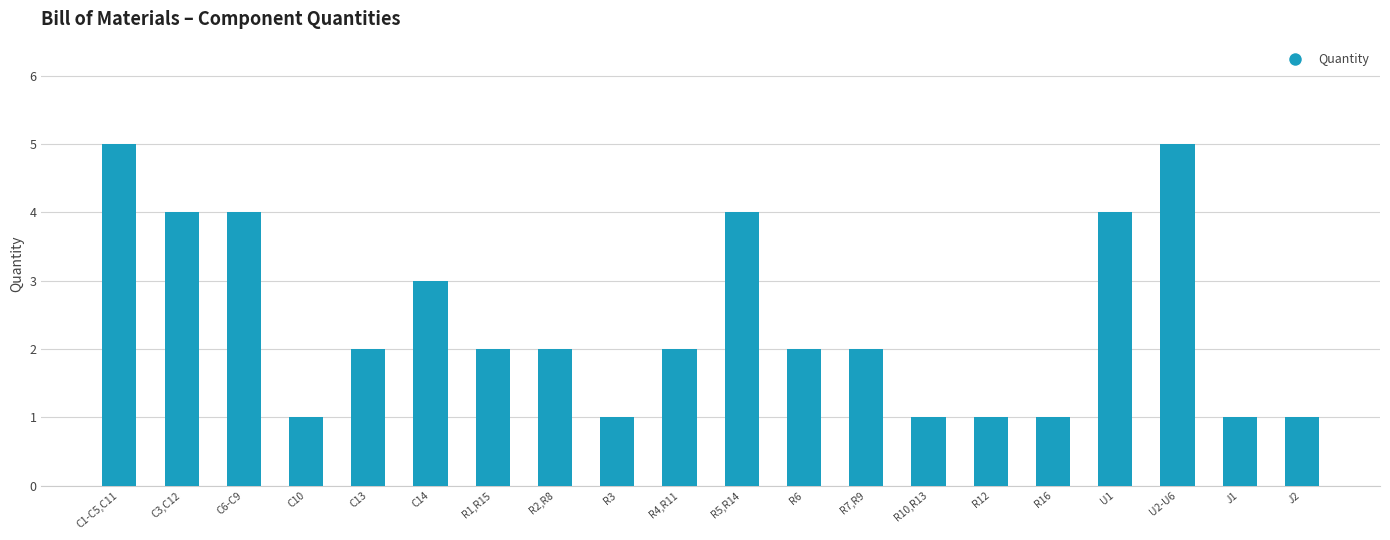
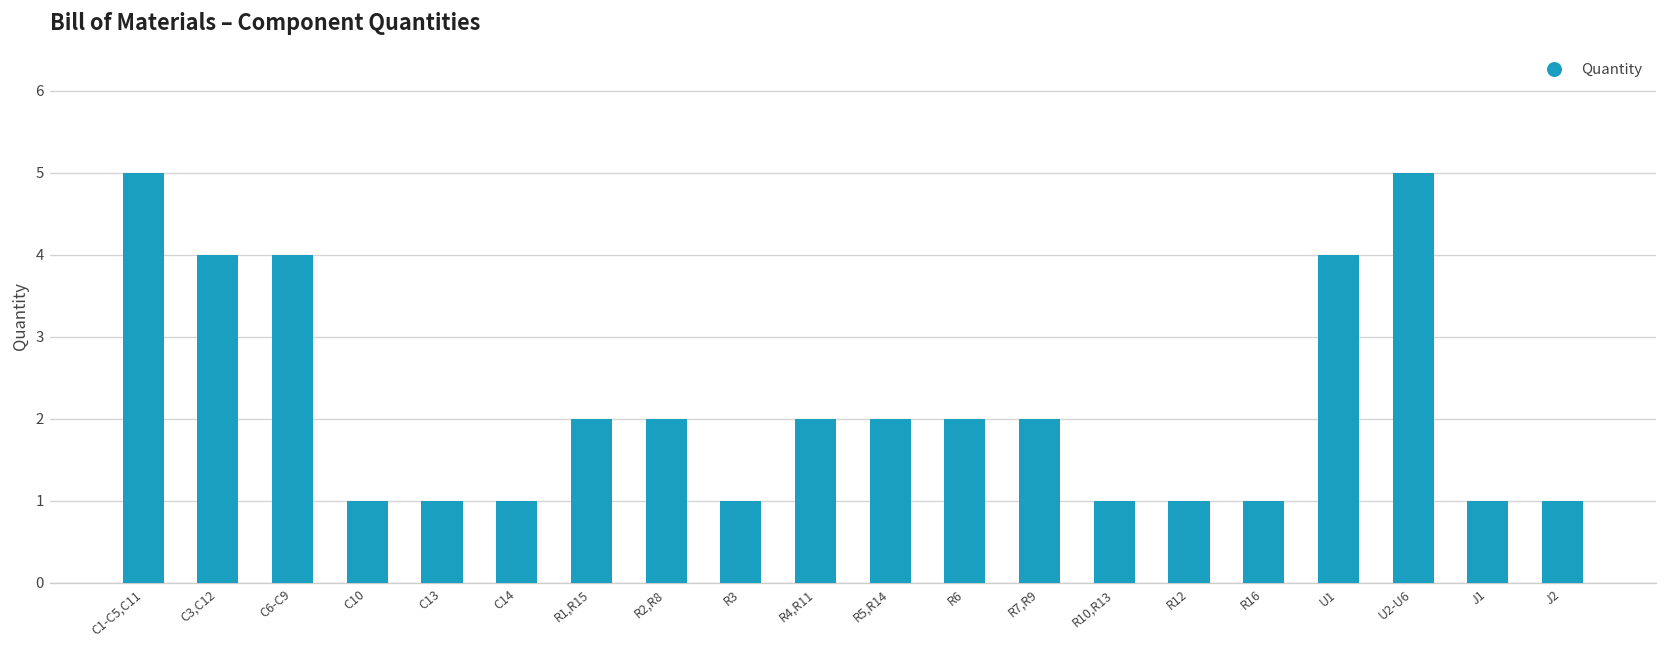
  {
    "C1-C5,C11": 5,
    "C3,C12": 4,
    "C6-C9": 4,
    "C10": 1,
-   "C13": 2,
-   "C14": 3,
+   "C13": 1,
+   "C14": 1,
    "R1,R15": 2,
    "R2,R8": 2,
    "R3": 1,
    "R4,R11": 2,
-   "R5,R14": 4,
+   "R5,R14": 2,
    "R6": 2,
    "R7,R9": 2,
    "R10,R13": 1,
    "R12": 1,
    "R16": 1,
    "U1": 4,
    "U2-U6": 5,
    "J1": 1,
    "J2": 1
  }
